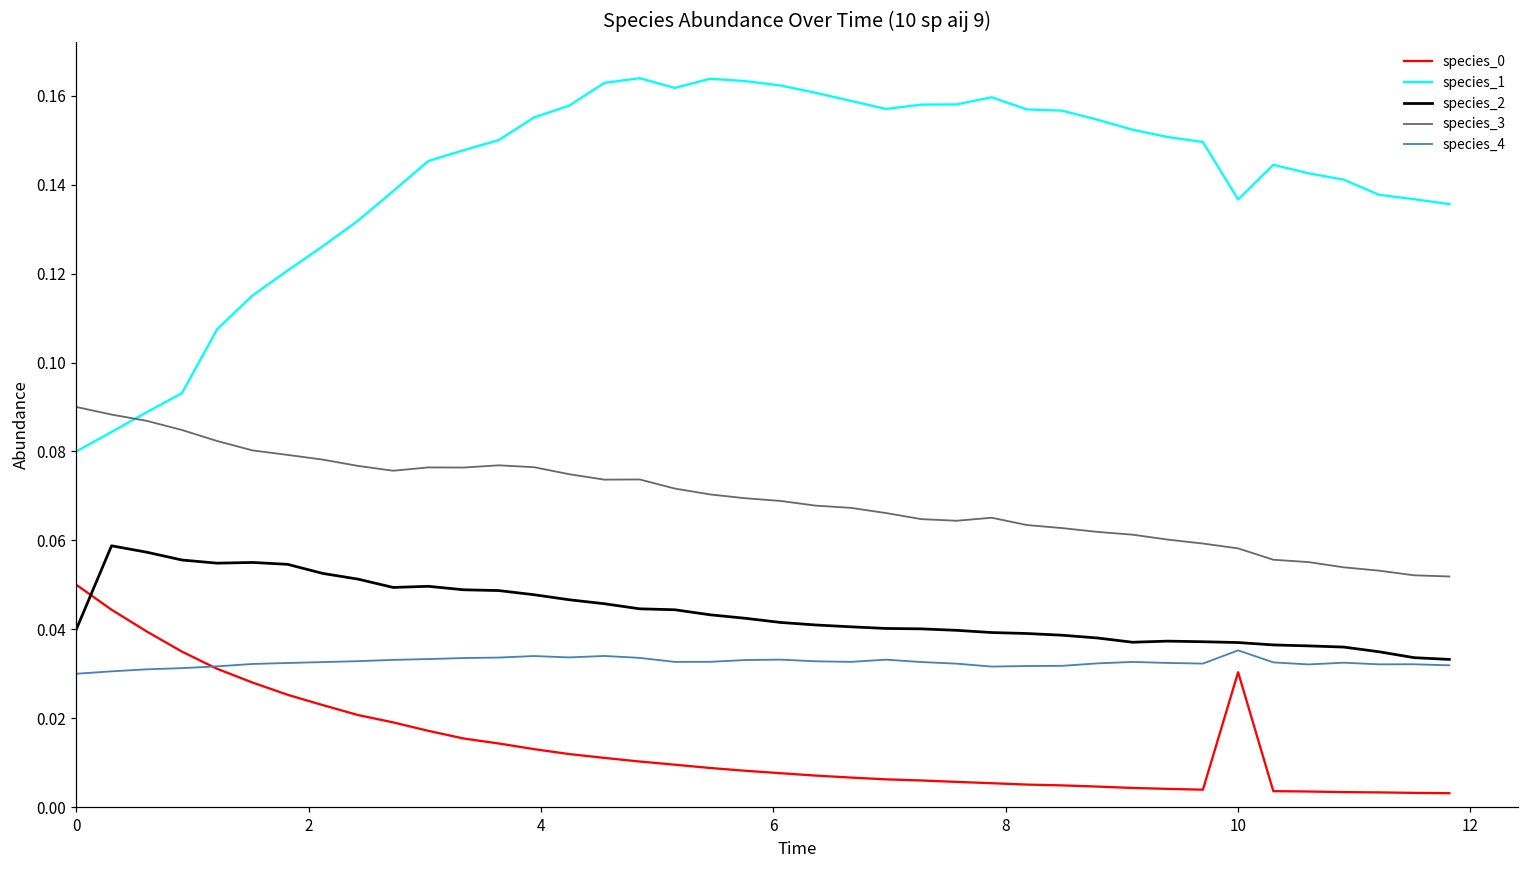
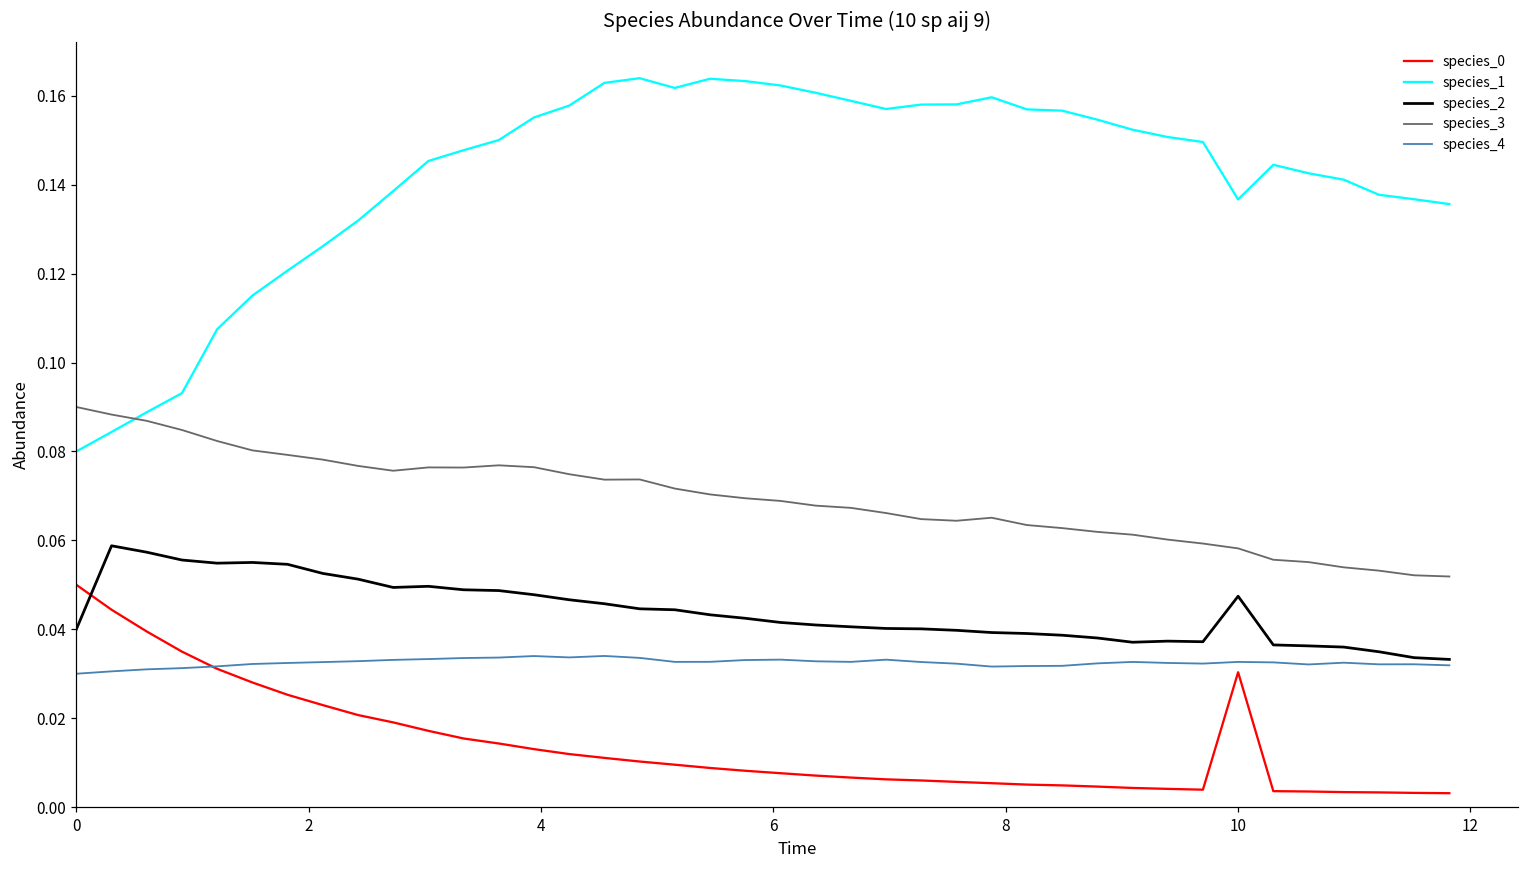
  {
    "species_0": {
      "0": 0.050,
      "10": 0.030
    },
    "species_1": {
      "0": 0.080,
      "10": 0.137
    },
    "species_2": {
      "0": 0.040,
-     "10": 0.037
+     "10": 0.047
    },
    "species_3": {
      "0": 0.090,
      "10": 0.058
    },
    "species_4": {
      "0": 0.030,
-     "10": 0.035
+     "10": 0.033
    }
  }
